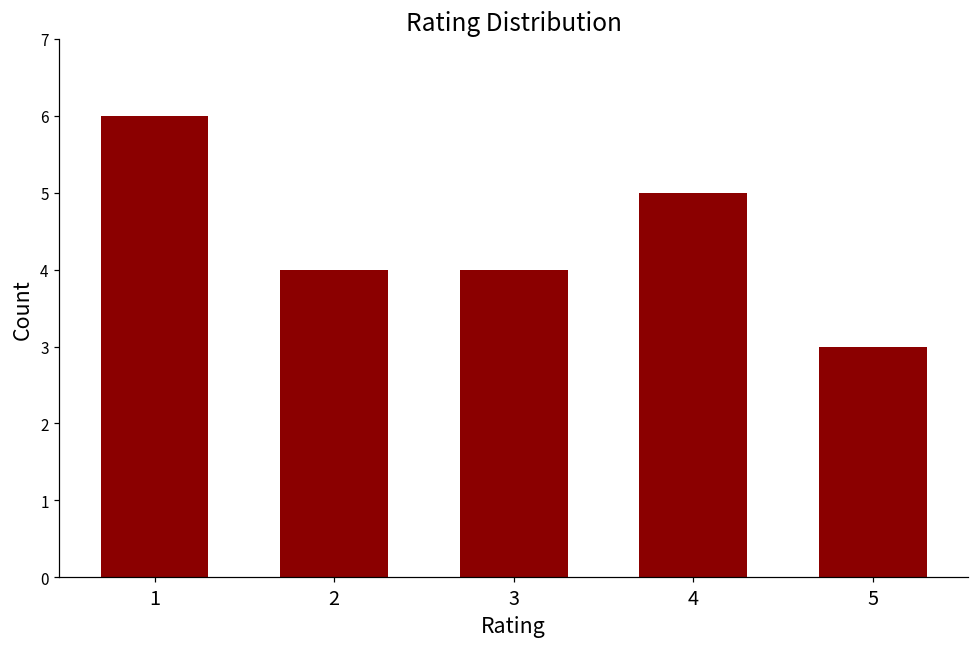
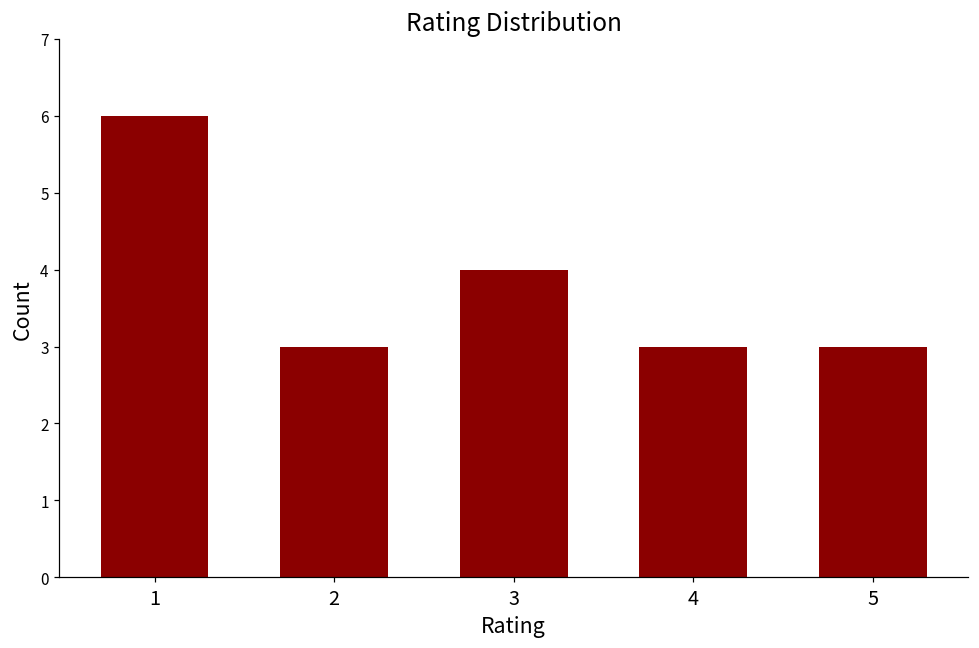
  {
    "1": 6,
-   "2": 4,
+   "2": 3,
    "3": 4,
-   "4": 5,
+   "4": 3,
    "5": 3
  }
